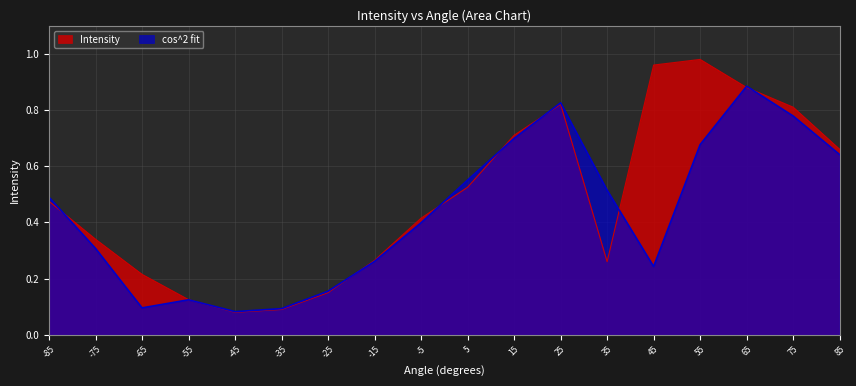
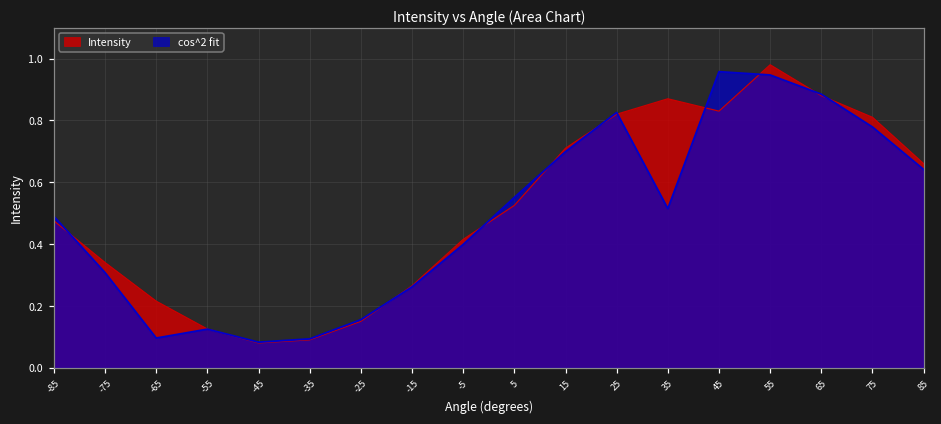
  {
    "Intensity": {
      "-85": 0.48,
      "-75": 0.34,
      "-65": 0.22,
      "-5": 0.42,
      "5": 0.53,
      "15": 0.71,
-     "35": 0.26,
-     "45": 0.96,
+     "35": 0.87,
+     "45": 0.83,
      "55": 0.98,
      "75": 0.81,
      "85": 0.66
    },
    "cos^2 fit": {
      "-85": 0.49,
      "-75": 0.31,
      "-65": 0.10,
      "-5": 0.40,
      "5": 0.55,
      "15": 0.70,
      "35": 0.51,
-     "45": 0.24,
-     "55": 0.68,
+     "45": 0.96,
+     "55": 0.95,
      "75": 0.78,
      "85": 0.64
    }
  }
